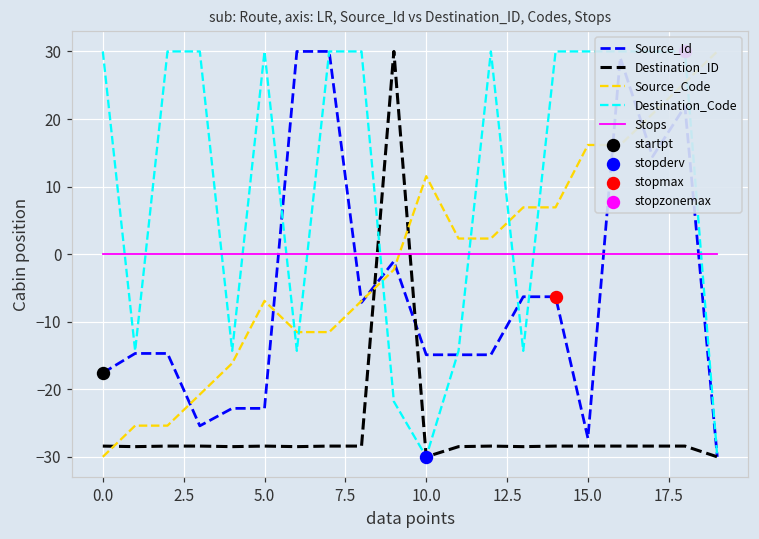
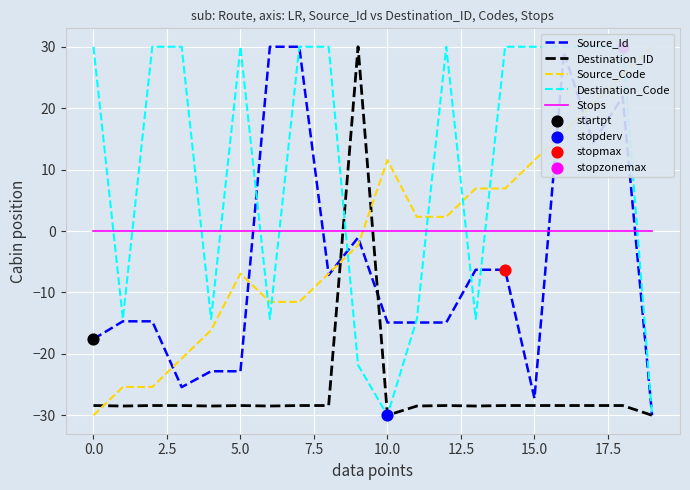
  {
    "Source_Code": {
      "0.0": -30,
      "5.0": -7,
      "10.0": 12,
-     "15.0": 16
+     "15.0": 12
    },
    "Destination_Code": {
      "0.0": 30,
      "5.0": 30,
      "15.0": 30
    }
  }
